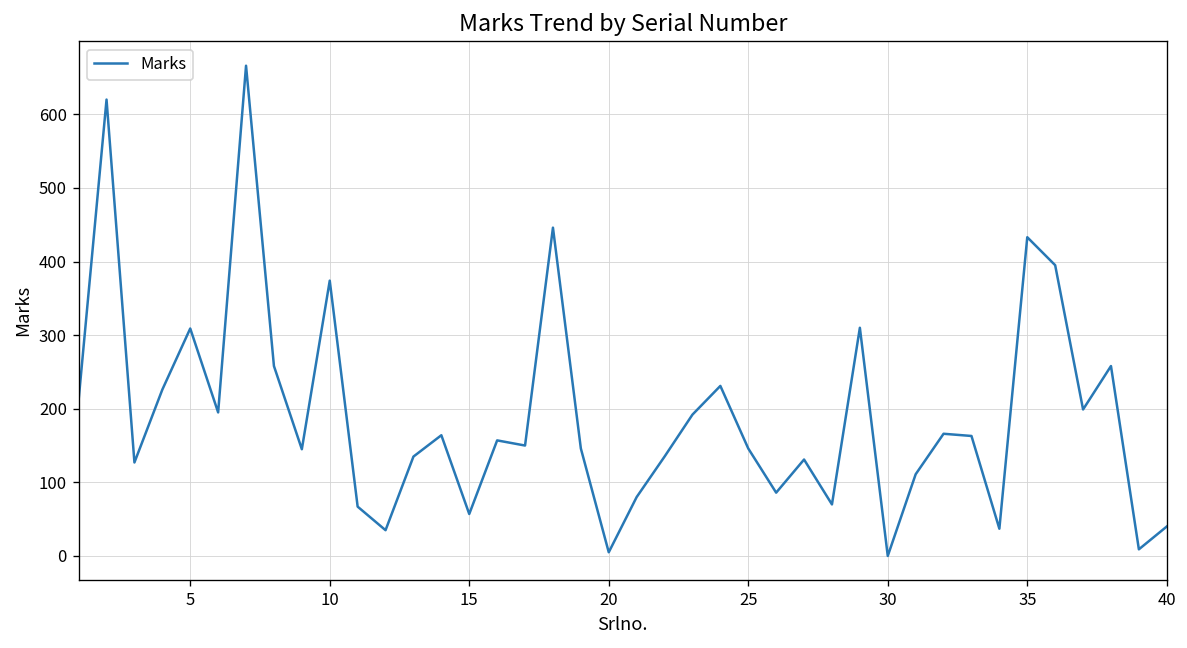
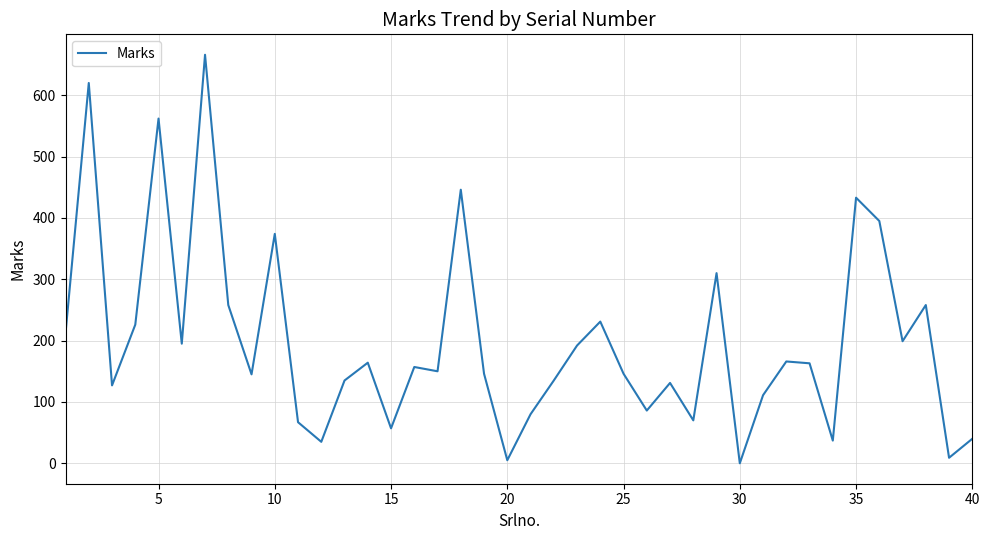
  {
-   "5": 310,
+   "5": 560,
    "10": 370,
    "15": 60,
    "20": 10,
    "25": 150,
    "30": 0,
    "35": 430,
    "40": 40
  }
